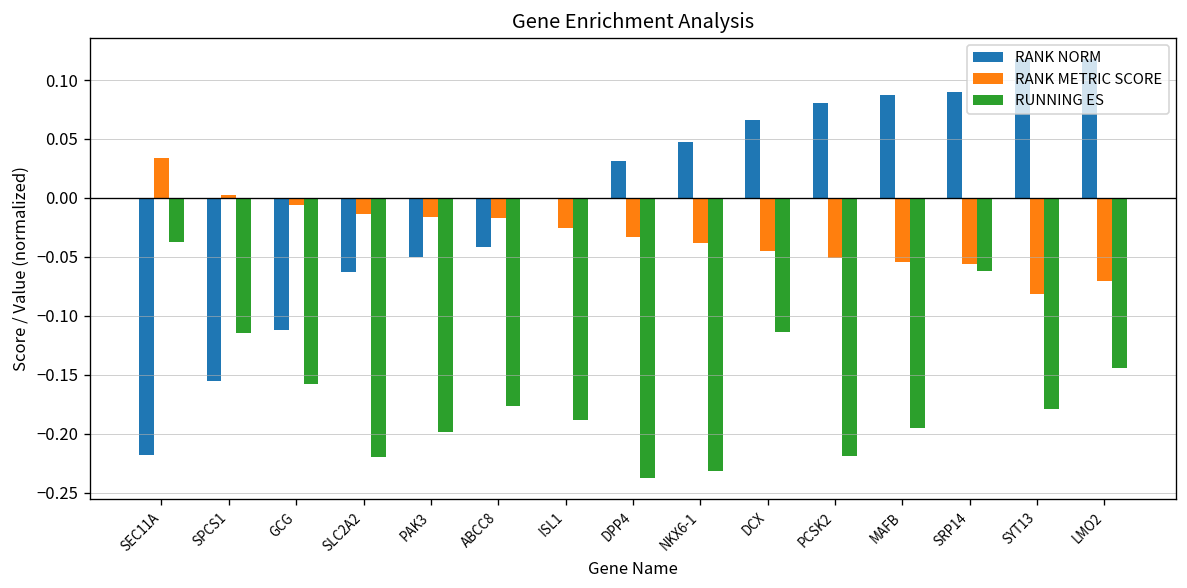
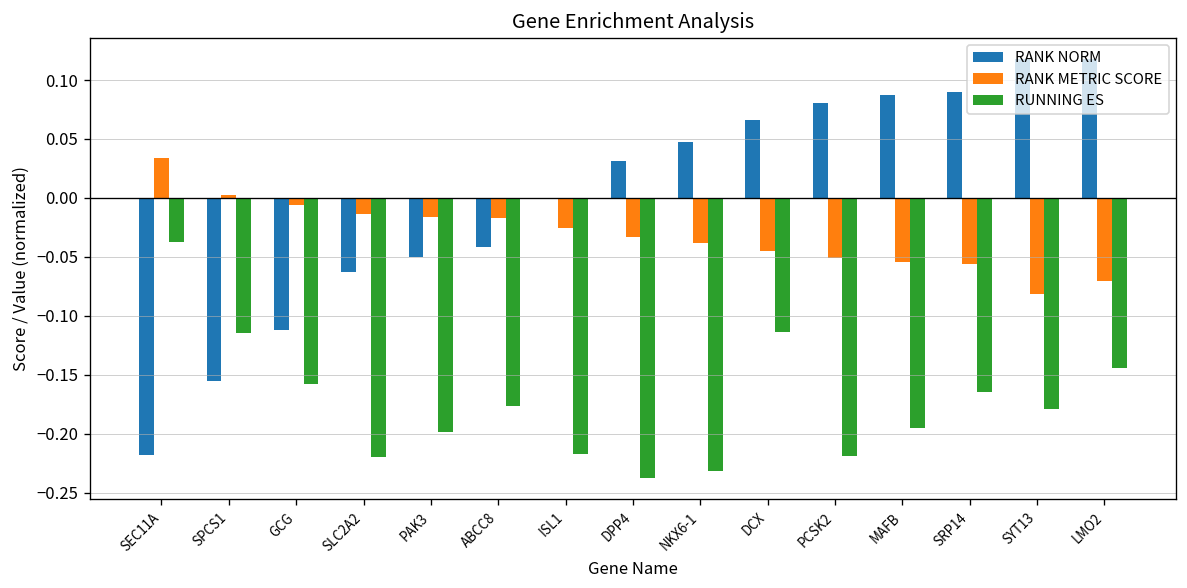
  {
    "RANK NORM": {
      "SEC11A": -0.22,
      "SPCS1": -0.16,
      "GCG": -0.11,
      "SLC2A2": -0.06,
      "PAK3": -0.05,
      "ABCC8": -0.04,
      "DPP4": 0.03,
      "NKX6-1": 0.05,
      "DCX": 0.07,
      "PCSK2": 0.08,
      "MAFB": 0.09,
      "SRP14": 0.09
    },
    "RANK METRIC SCORE": {
      "SEC11A": 0.03,
      "GCG": -0.01,
      "SLC2A2": -0.01,
      "PAK3": -0.02,
      "ABCC8": -0.02,
      "ISL1": -0.03,
      "DPP4": -0.03,
      "NKX6-1": -0.04,
      "DCX": -0.04,
      "PCSK2": -0.05,
      "MAFB": -0.05,
      "SRP14": -0.06,
      "SYT13": -0.08,
      "LMO2": -0.07
    },
    "RUNNING ES": {
      "SEC11A": -0.04,
      "SPCS1": -0.11,
      "GCG": -0.16,
      "SLC2A2": -0.22,
      "PAK3": -0.20,
      "ABCC8": -0.18,
-     "ISL1": -0.19,
+     "ISL1": -0.22,
      "DPP4": -0.24,
      "NKX6-1": -0.23,
      "DCX": -0.11,
      "PCSK2": -0.22,
      "MAFB": -0.20,
-     "SRP14": -0.06,
+     "SRP14": -0.16,
      "SYT13": -0.18,
      "LMO2": -0.14
    }
  }
